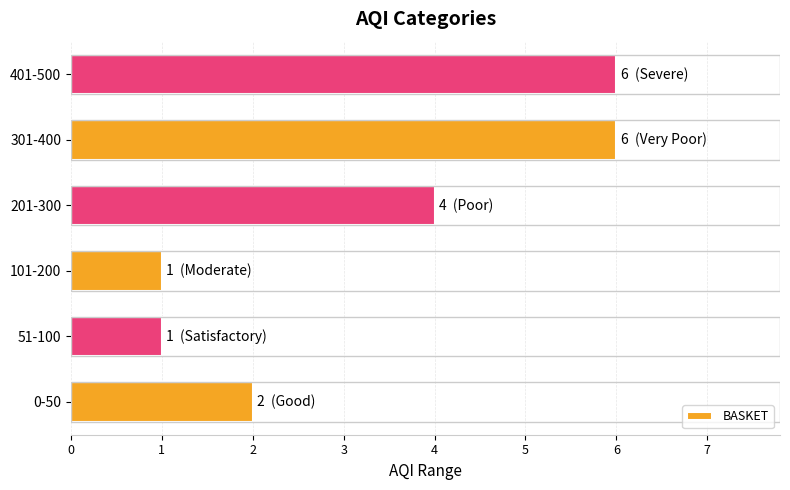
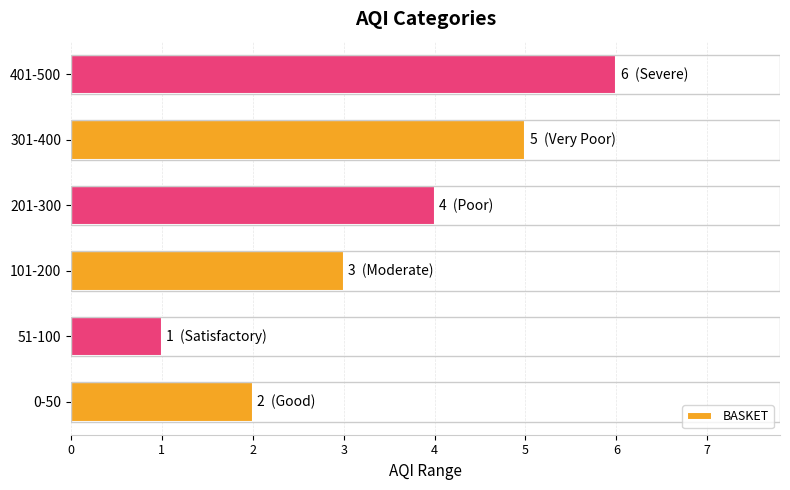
  {
    "401-500": 6,
-   "301-400": 6,
+   "301-400": 5,
    "201-300": 4,
-   "101-200": 1,
+   "101-200": 3,
    "51-100": 1,
    "0-50": 2
  }
